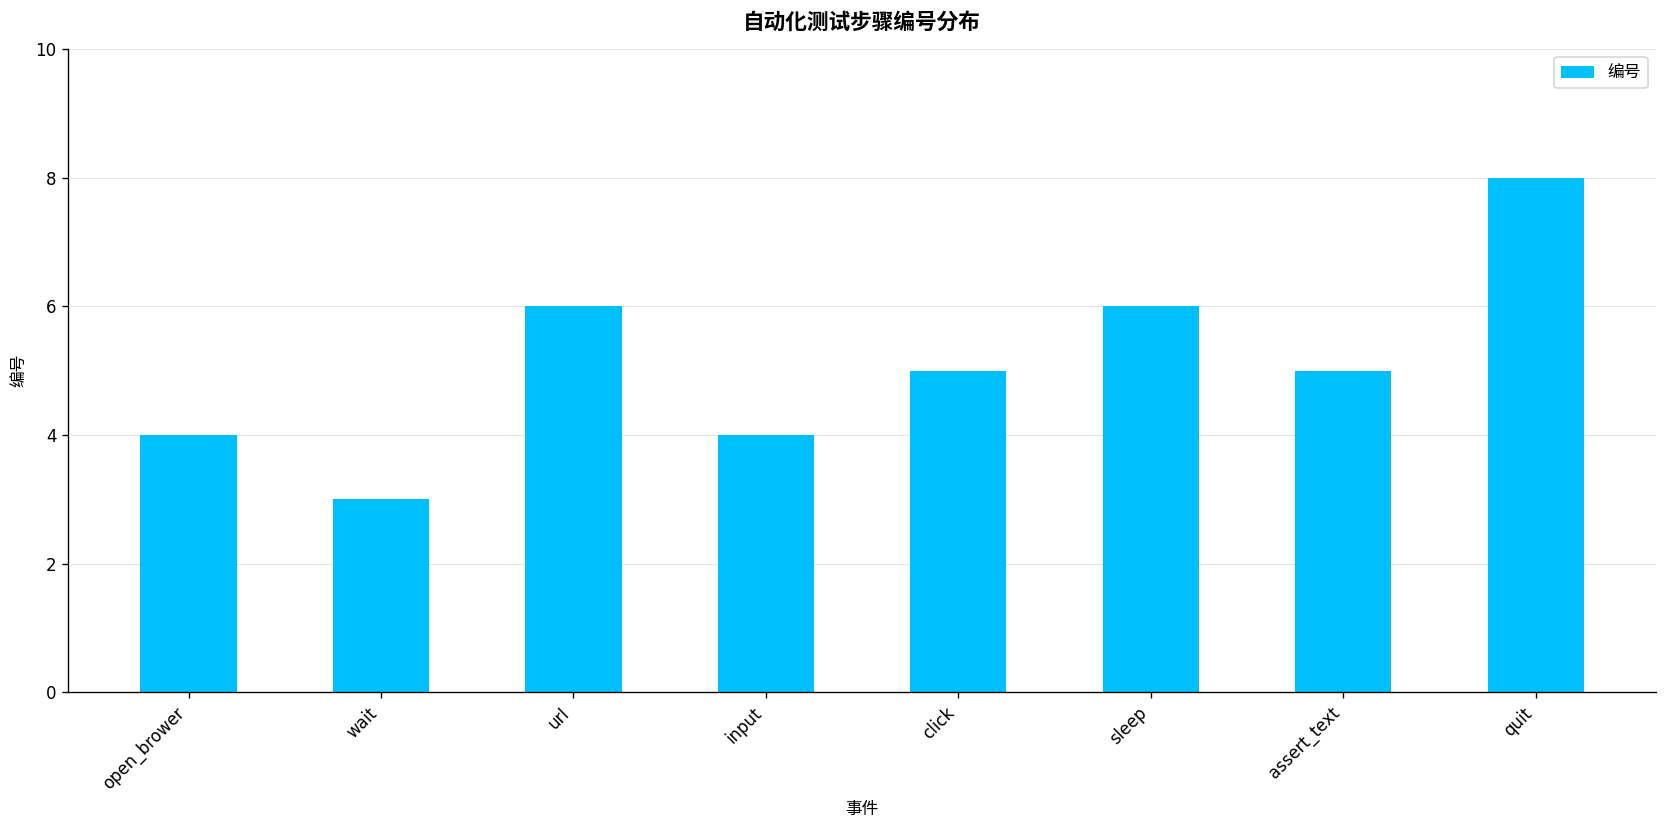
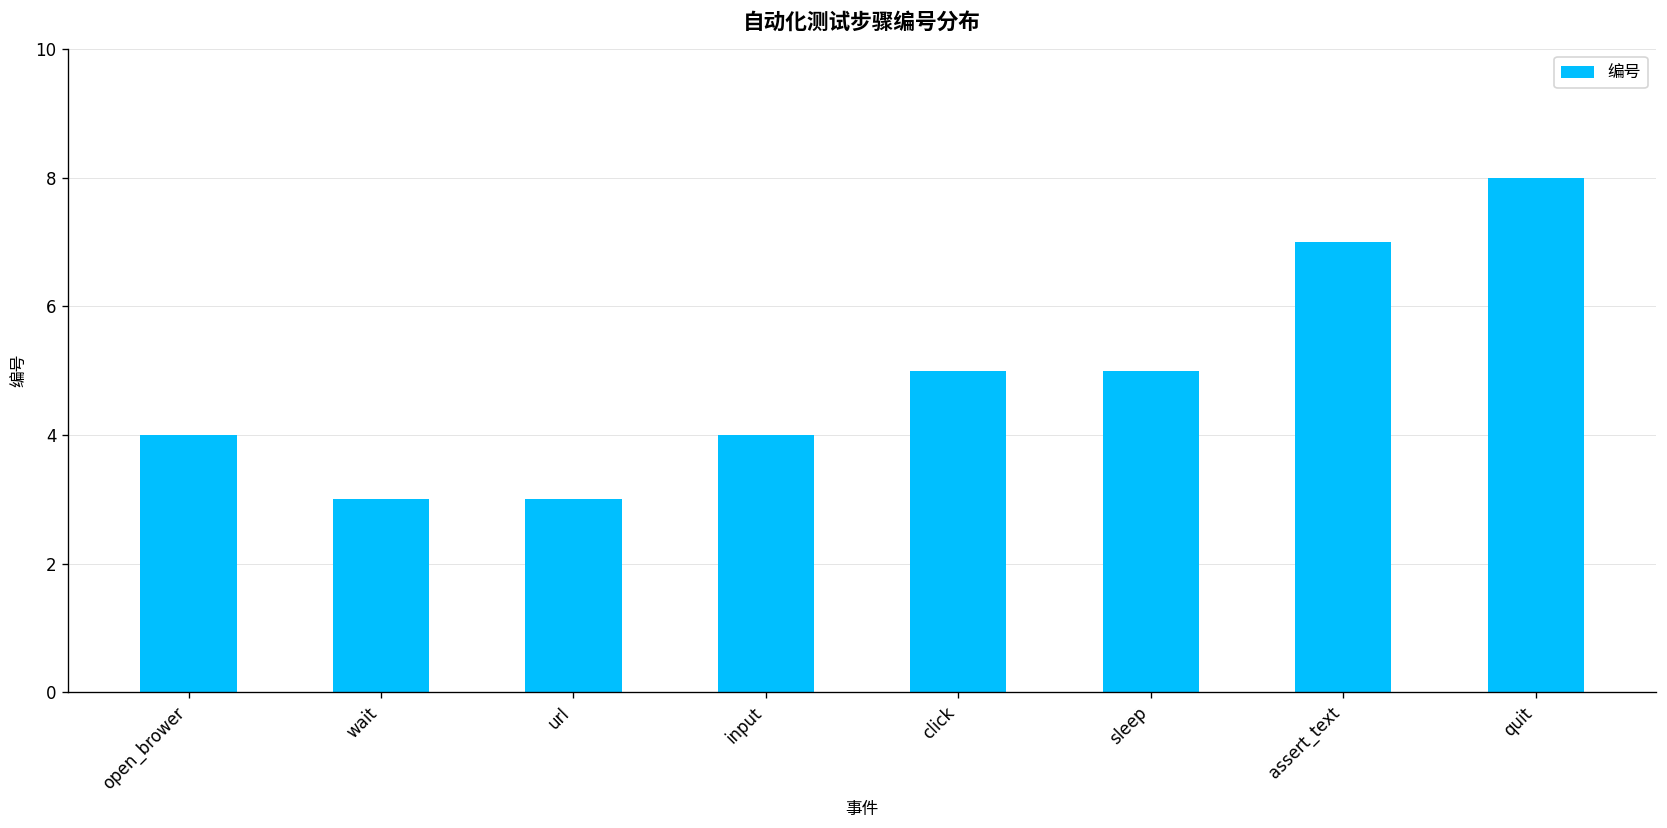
  {
    "open_brower": 4,
    "wait": 3,
-   "url": 6,
+   "url": 3,
    "input": 4,
    "click": 5,
-   "sleep": 6,
-   "assert_text": 5,
+   "sleep": 5,
+   "assert_text": 7,
    "quit": 8
  }
